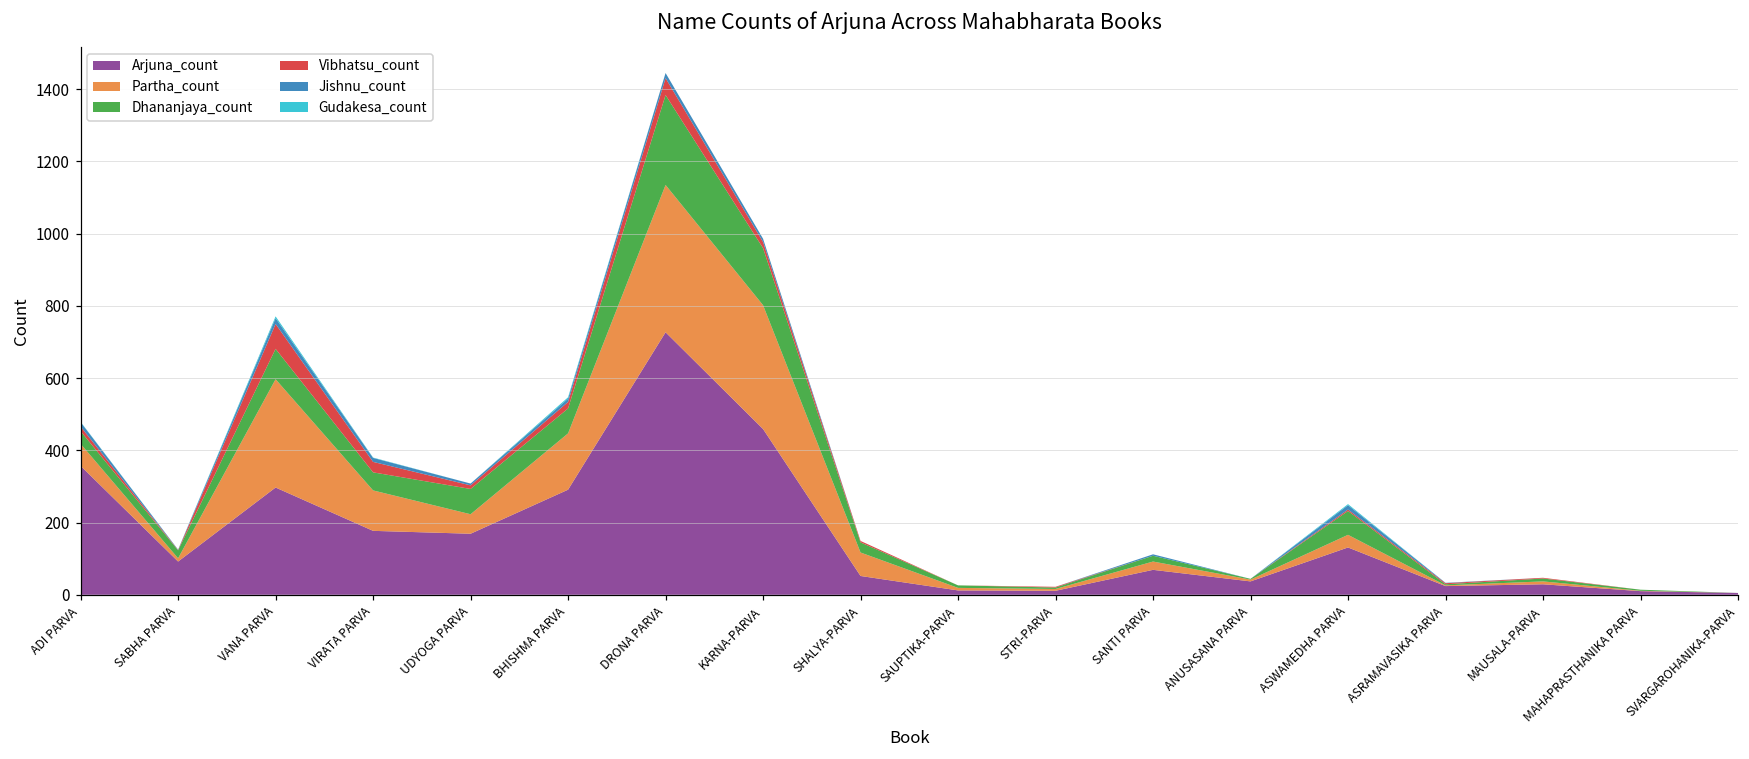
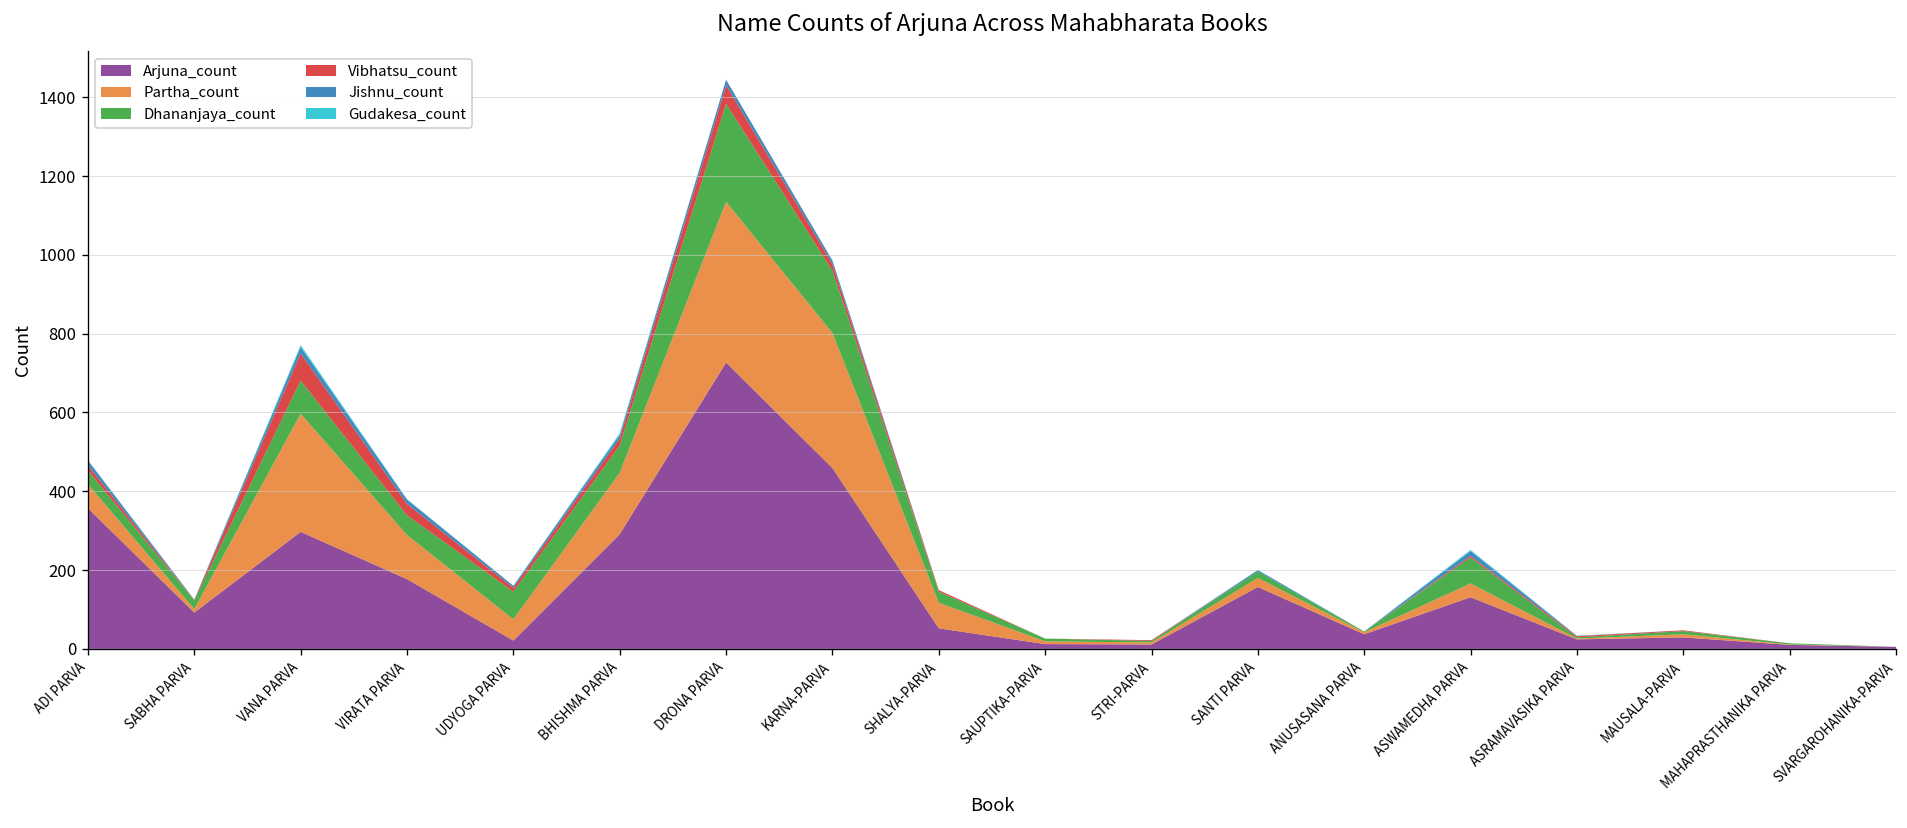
  {
    "Arjuna_count": {
      "ADI PARVA": 360,
      "SABHA PARVA": 90,
      "VANA PARVA": 300,
      "VIRATA PARVA": 180,
-     "UDYOGA PARVA": 170,
+     "UDYOGA PARVA": 20,
      "BHISHMA PARVA": 290,
      "DRONA PARVA": 730,
      "KARNA-PARVA": 460,
      "SHALYA-PARVA": 50,
-     "SANTI PARVA": 70,
+     "SANTI PARVA": 160,
      "ASWAMEDHA PARVA": 130,
      "MAUSALA-PARVA": 30
    },
    "Partha_count": {
      "ADI PARVA": 60,
      "SABHA PARVA": 10,
      "VANA PARVA": 300,
      "VIRATA PARVA": 110,
      "UDYOGA PARVA": 50,
      "BHISHMA PARVA": 160,
      "DRONA PARVA": 410,
      "KARNA-PARVA": 340,
      "SHALYA-PARVA": 70,
      "SANTI PARVA": 20,
      "ASWAMEDHA PARVA": 40,
      "MAUSALA-PARVA": 10
    },
    "Dhananjaya_count": {
      "ADI PARVA": 40,
      "VANA PARVA": 80,
      "VIRATA PARVA": 50,
      "UDYOGA PARVA": 70,
      "BHISHMA PARVA": 70,
      "DRONA PARVA": 250,
      "KARNA-PARVA": 160
    },
    "Vibhatsu_count": {
      "ADI PARVA": 10,
      "VANA PARVA": 70,
      "VIRATA PARVA": 30,
      "BHISHMA PARVA": 20,
      "DRONA PARVA": 50,
      "KARNA-PARVA": 20
    }
  }
